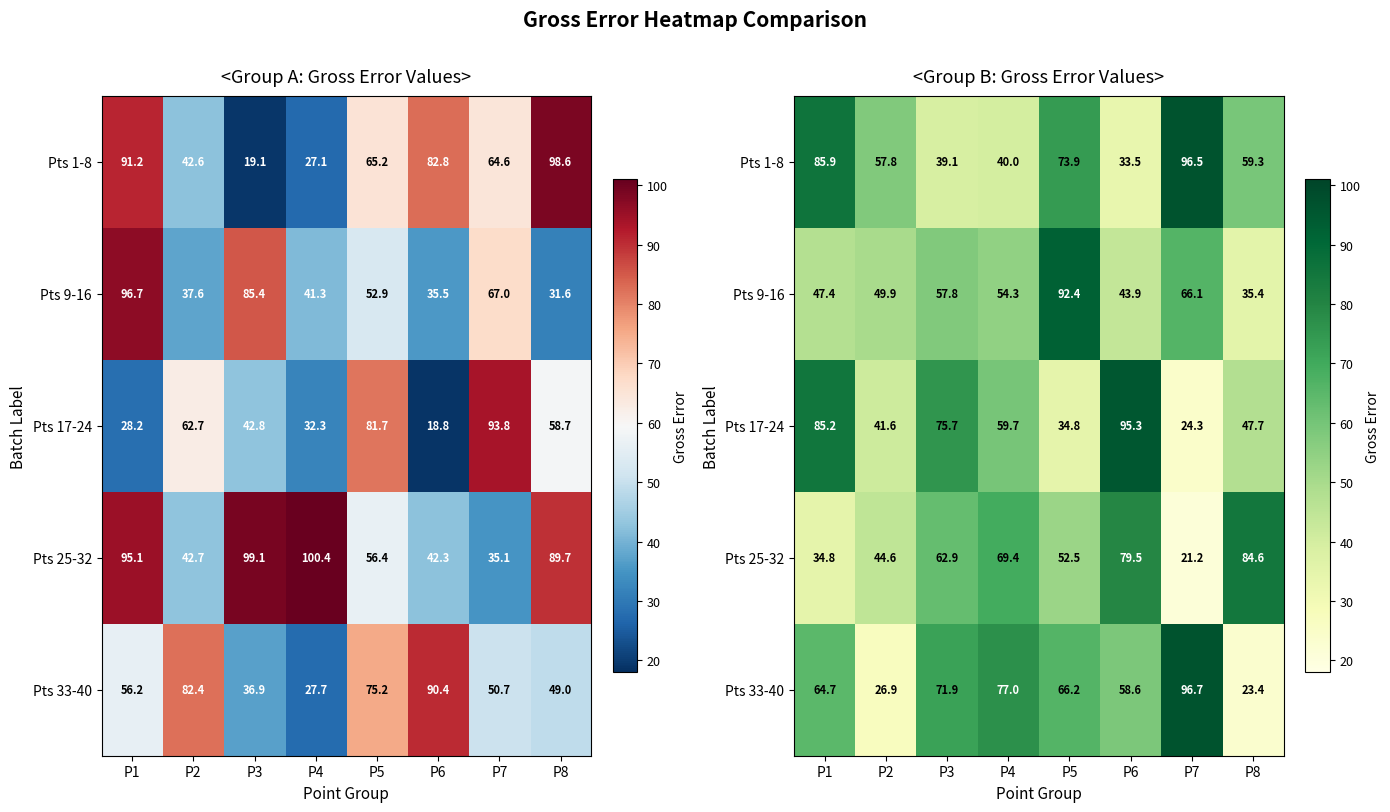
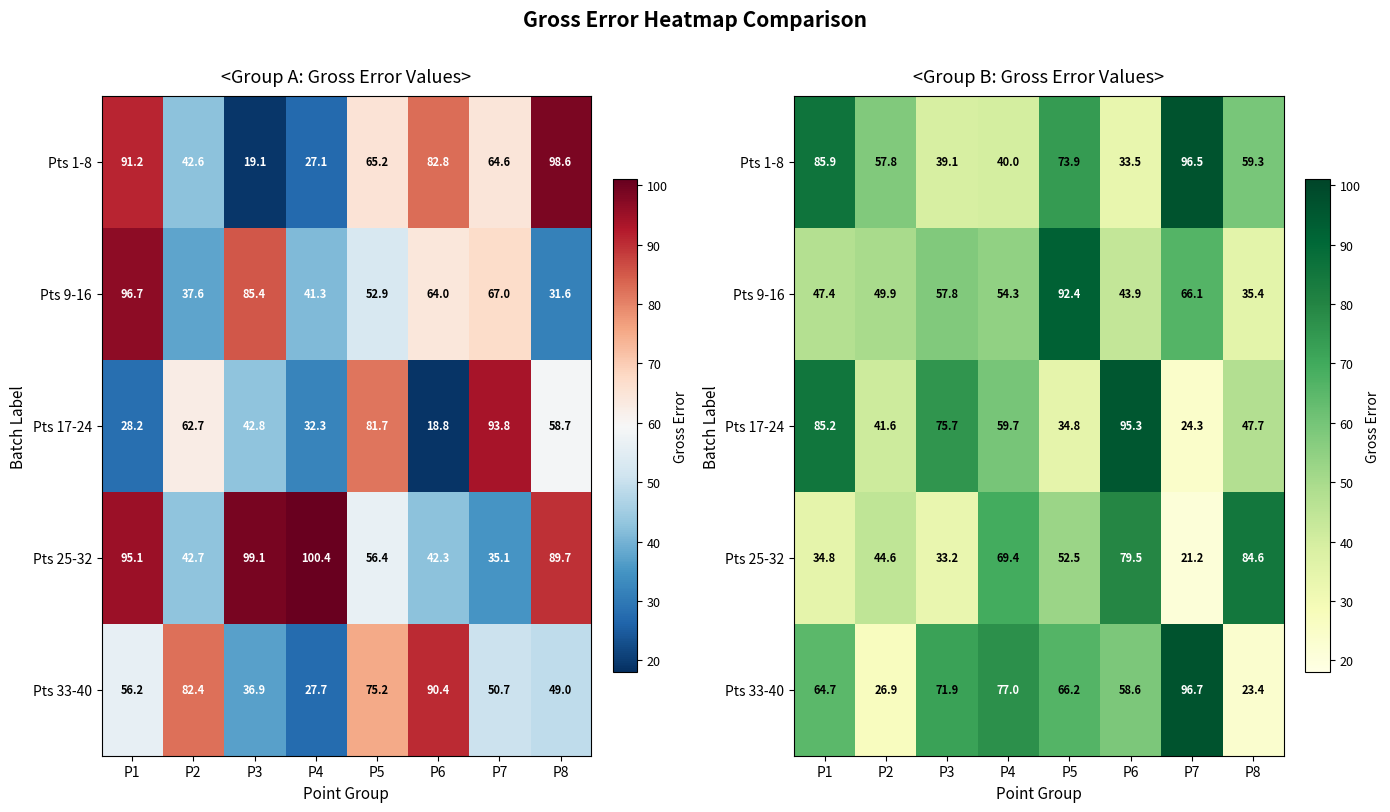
  {
    "<Group A: Gross Error Values>": {
      "Pts 1-8": {
        "P1": 91.2,
        "P2": 42.6,
        "P3": 19.1,
        "P4": 27.1,
        "P5": 65.2,
        "P6": 82.8,
        "P7": 64.6,
        "P8": 98.6
      },
      "Pts 9-16": {
        "P1": 96.7,
        "P2": 37.6,
        "P3": 85.4,
        "P4": 41.3,
        "P5": 52.9,
-       "P6": 35.5,
+       "P6": 64.0,
        "P7": 67.0,
        "P8": 31.6
      },
      "Pts 17-24": {
        "P1": 28.2,
        "P2": 62.7,
        "P3": 42.8,
        "P4": 32.3,
        "P5": 81.7,
        "P6": 18.8,
        "P7": 93.8,
        "P8": 58.7
      },
      "Pts 25-32": {
        "P1": 95.1,
        "P2": 42.7,
        "P3": 99.1,
        "P4": 100.4,
        "P5": 56.4,
        "P6": 42.3,
        "P7": 35.1,
        "P8": 89.7
      },
      "Pts 33-40": {
        "P1": 56.2,
        "P2": 82.4,
        "P3": 36.9,
        "P4": 27.7,
        "P5": 75.2,
        "P6": 90.4,
        "P7": 50.7,
        "P8": 49.0
      }
    },
    "<Group B: Gross Error Values>": {
      "Pts 1-8": {
        "P1": 85.9,
        "P2": 57.8,
        "P3": 39.1,
        "P4": 40.0,
        "P5": 73.9,
        "P6": 33.5,
        "P7": 96.5,
        "P8": 59.3
      },
      "Pts 9-16": {
        "P1": 47.4,
        "P2": 49.9,
        "P3": 57.8,
        "P4": 54.3,
        "P5": 92.4,
        "P6": 43.9,
        "P7": 66.1,
        "P8": 35.4
      },
      "Pts 17-24": {
        "P1": 85.2,
        "P2": 41.6,
        "P3": 75.7,
        "P4": 59.7,
        "P5": 34.8,
        "P6": 95.3,
        "P7": 24.3,
        "P8": 47.7
      },
      "Pts 25-32": {
        "P1": 34.8,
        "P2": 44.6,
-       "P3": 62.9,
+       "P3": 33.2,
        "P4": 69.4,
        "P5": 52.5,
        "P6": 79.5,
        "P7": 21.2,
        "P8": 84.6
      },
      "Pts 33-40": {
        "P1": 64.7,
        "P2": 26.9,
        "P3": 71.9,
        "P4": 77.0,
        "P5": 66.2,
        "P6": 58.6,
        "P7": 96.7,
        "P8": 23.4
      }
    }
  }
